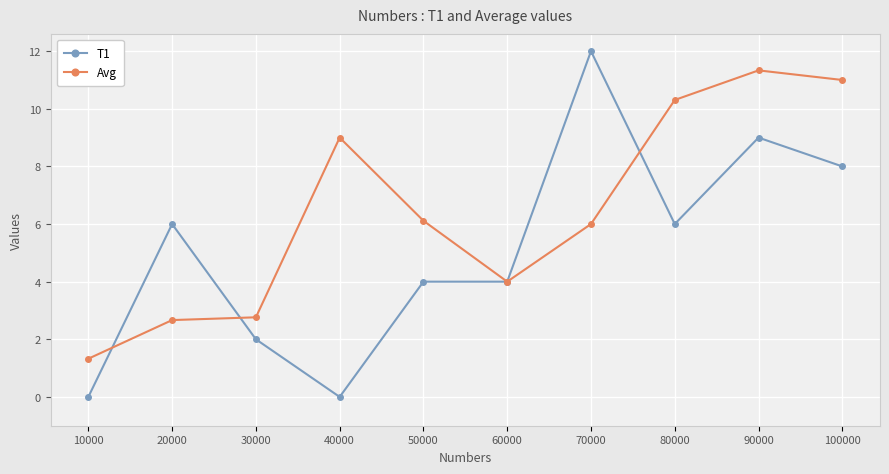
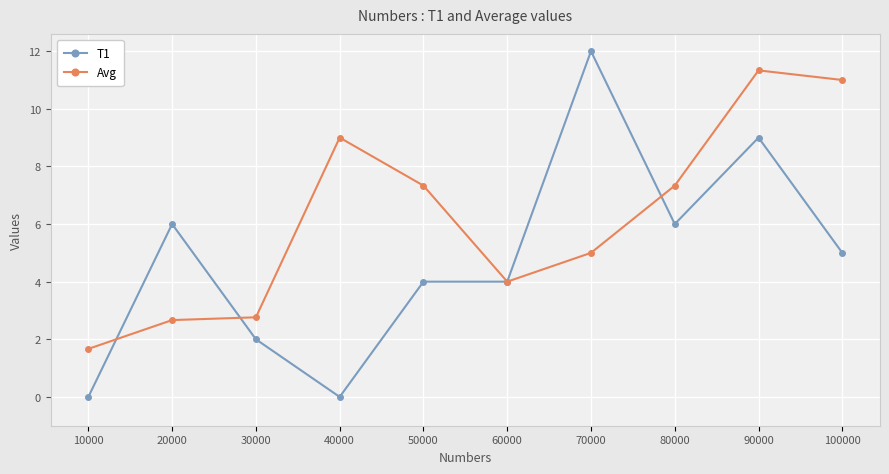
  {
    "T1": {
      "10000": 0,
      "20000": 6,
      "30000": 2,
      "40000": 0,
      "50000": 4,
      "70000": 12,
      "80000": 6,
      "90000": 9,
-     "100000": 8
+     "100000": 5
    },
    "Avg": {
-     "10000": 1.3,
+     "10000": 1.7,
      "20000": 2.7,
      "30000": 2.8,
      "40000": 9.0,
-     "50000": 6.1,
-     "70000": 6,
-     "80000": 10.3,
+     "50000": 7.3,
+     "70000": 5,
+     "80000": 7.3,
      "90000": 11.3,
      "100000": 11.0
    }
  }
